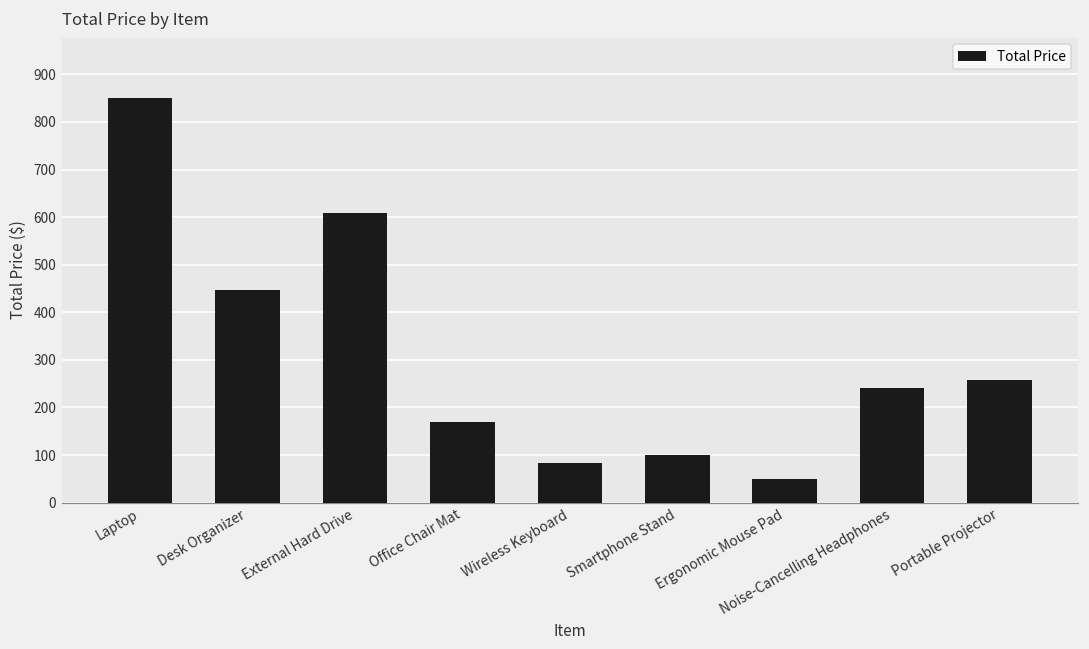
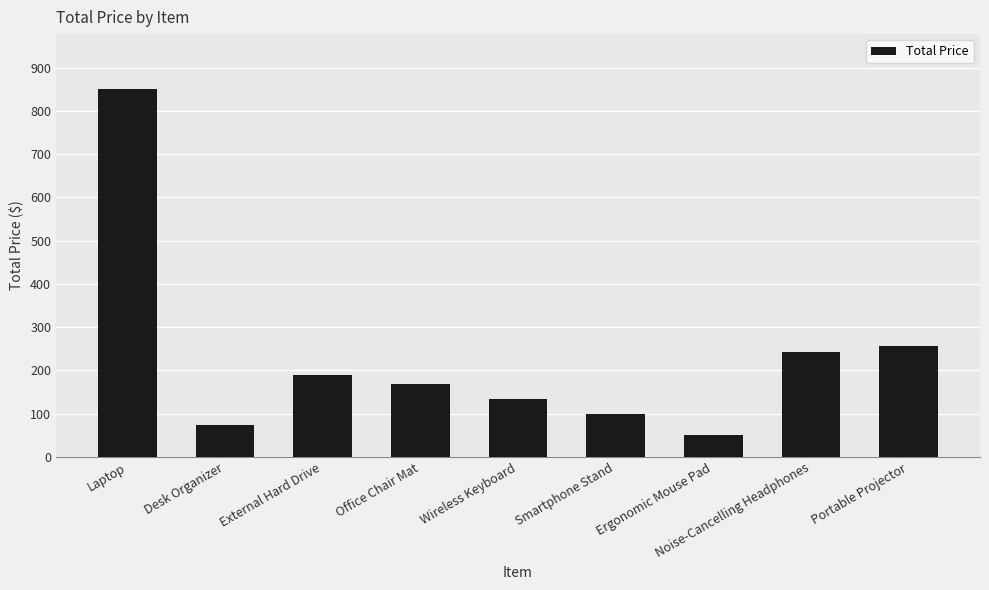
  {
    "Laptop": 850,
-   "Desk Organizer": 450,
-   "External Hard Drive": 610,
+   "Desk Organizer": 80,
+   "External Hard Drive": 190,
    "Office Chair Mat": 170,
-   "Wireless Keyboard": 80,
+   "Wireless Keyboard": 140,
    "Smartphone Stand": 100,
    "Ergonomic Mouse Pad": 50,
    "Noise-Cancelling Headphones": 240,
    "Portable Projector": 260
  }
